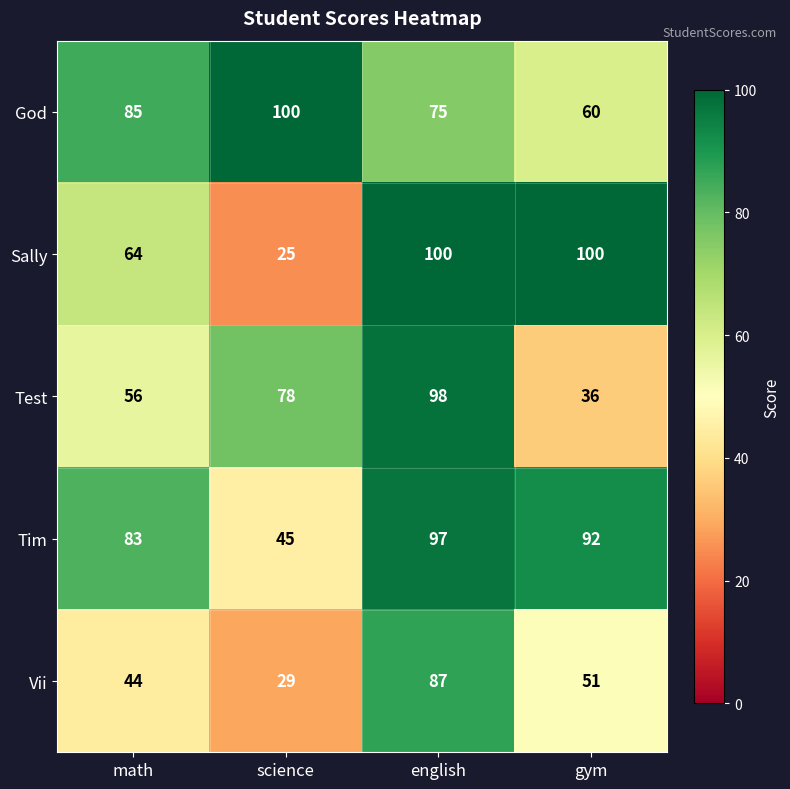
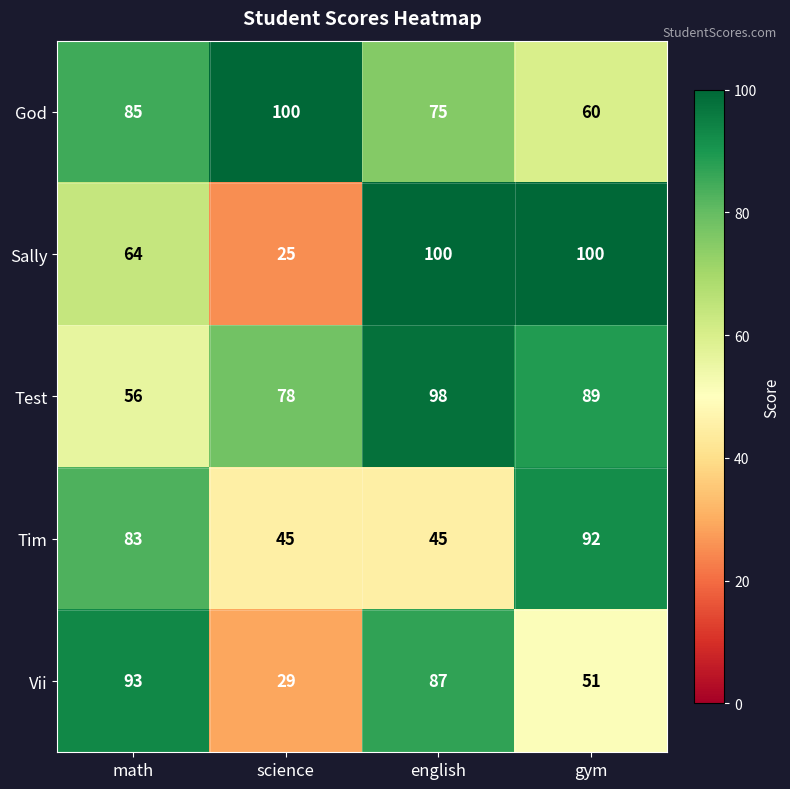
  {
    "God": {
      "math": 85,
      "science": 100,
      "english": 75,
      "gym": 60
    },
    "Sally": {
      "math": 64,
      "science": 25,
      "english": 100,
      "gym": 100
    },
    "Test": {
      "math": 56,
      "science": 78,
      "english": 98,
-     "gym": 36
+     "gym": 89
    },
    "Tim": {
      "math": 83,
      "science": 45,
-     "english": 97,
+     "english": 45,
      "gym": 92
    },
    "Vii": {
-     "math": 44,
+     "math": 93,
      "science": 29,
      "english": 87,
      "gym": 51
    }
  }
